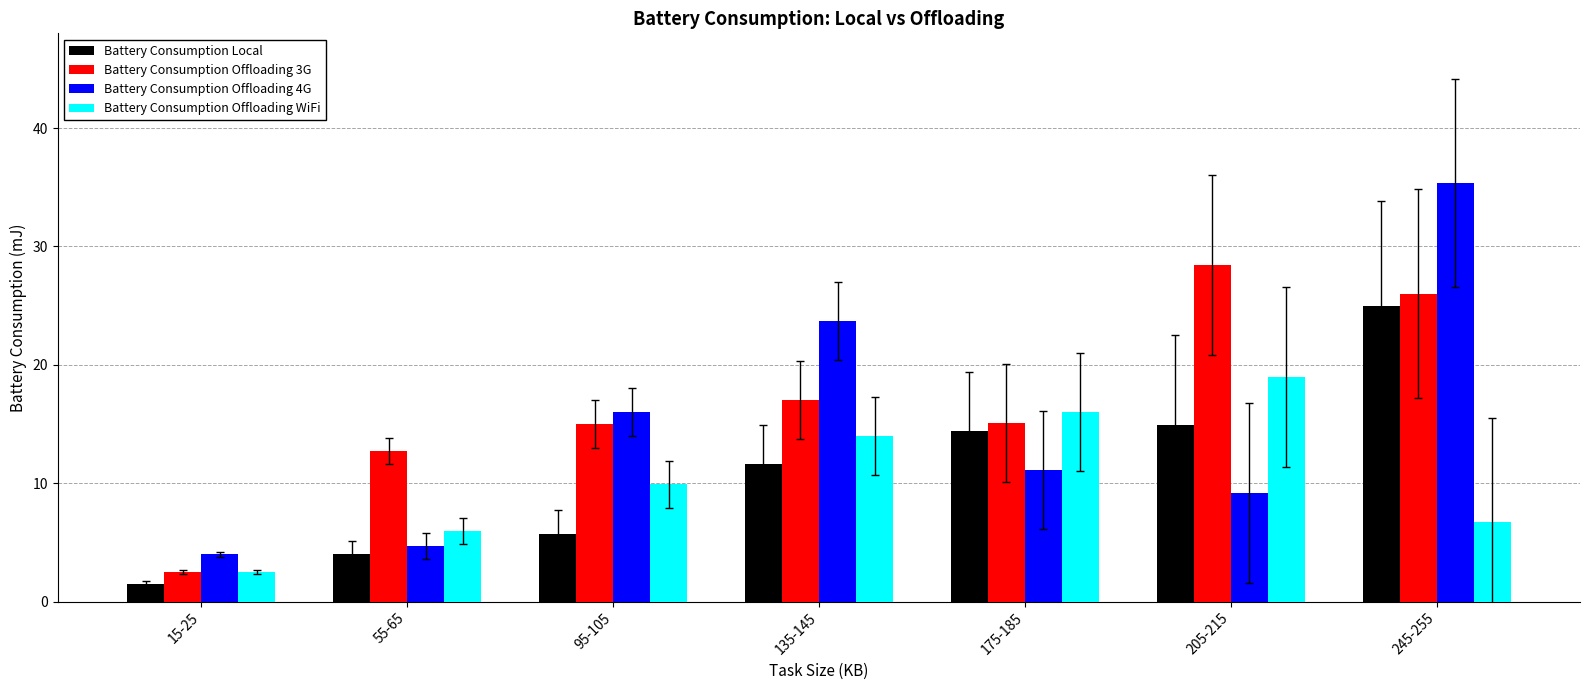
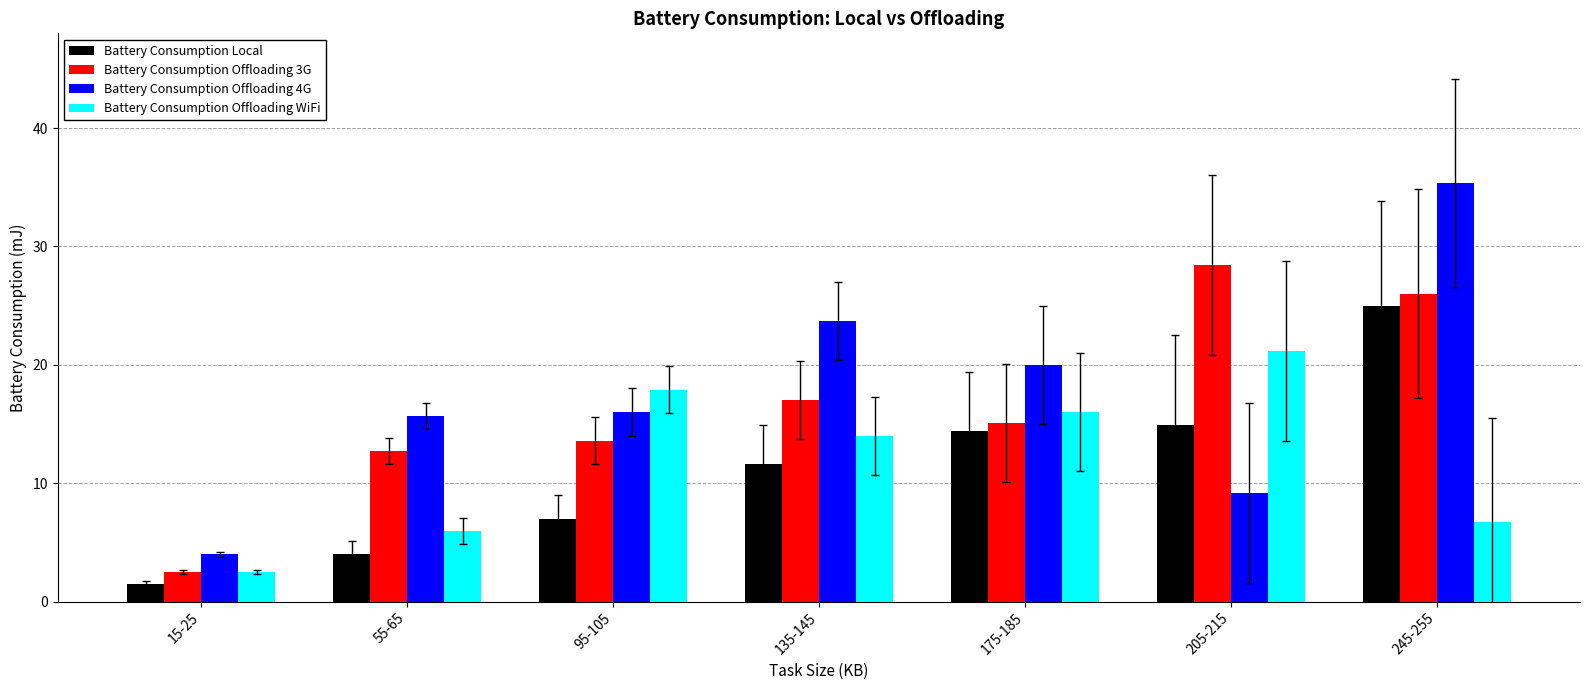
  {
    "Battery Consumption Local": {
      "15-25": 1.5,
      "55-65": 4.0,
-     "95-105": 5.7,
+     "95-105": 7.0,
      "135-145": 11.6,
      "175-185": 14.4,
      "205-215": 14.9,
      "245-255": 25.0
    },
    "Battery Consumption Offloading 3G": {
      "15-25": 2.5,
      "55-65": 12.7,
-     "95-105": 15.0,
+     "95-105": 13.6,
      "135-145": 17.0,
      "175-185": 15.1,
      "205-215": 28.4,
      "245-255": 26.0
    },
    "Battery Consumption Offloading 4G": {
      "15-25": 4.0,
-     "55-65": 4.7,
+     "55-65": 15.7,
      "95-105": 16.0,
      "135-145": 23.7,
-     "175-185": 11.1,
+     "175-185": 20.0,
      "205-215": 9.2,
      "245-255": 35.4
    },
    "Battery Consumption Offloading WiFi": {
      "15-25": 2.5,
      "55-65": 6.0,
-     "95-105": 9.9,
+     "95-105": 17.9,
      "135-145": 14.0,
      "175-185": 16.0,
-     "205-215": 19.0,
+     "205-215": 21.2,
      "245-255": 6.7
    }
  }
